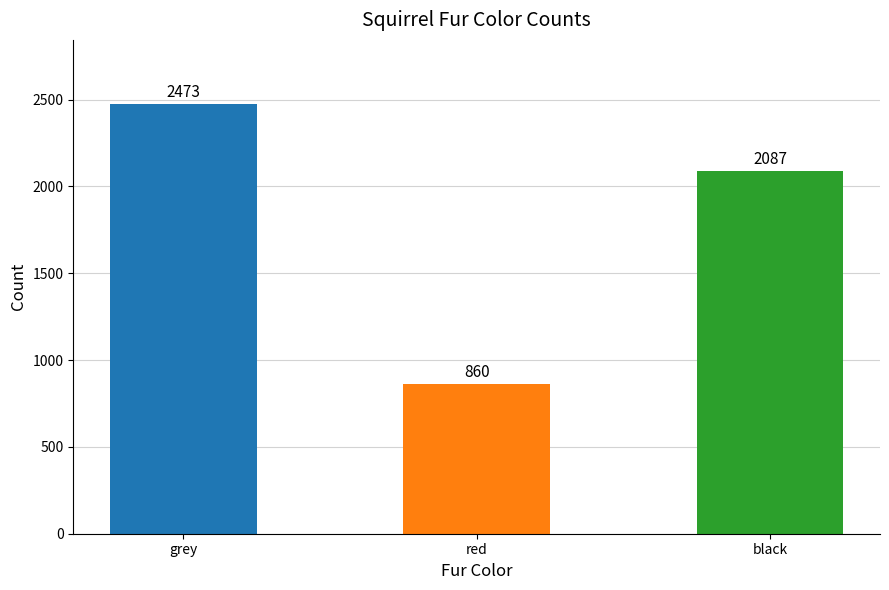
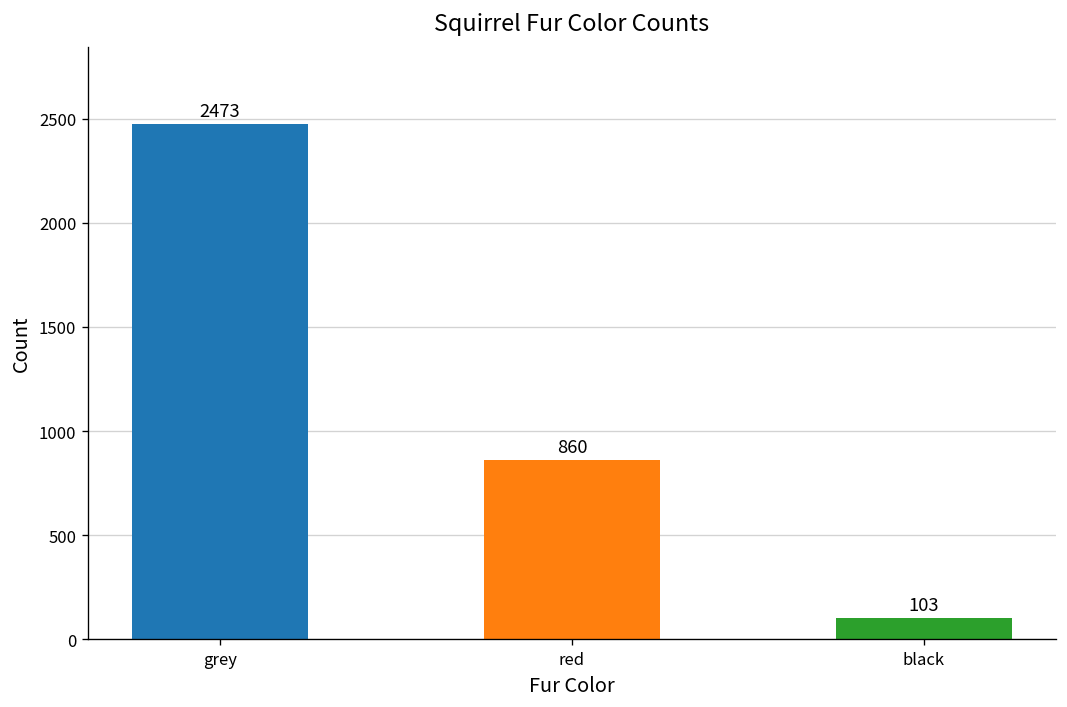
  {
    "grey": 2473,
    "red": 860,
-   "black": 2087
+   "black": 103
  }
